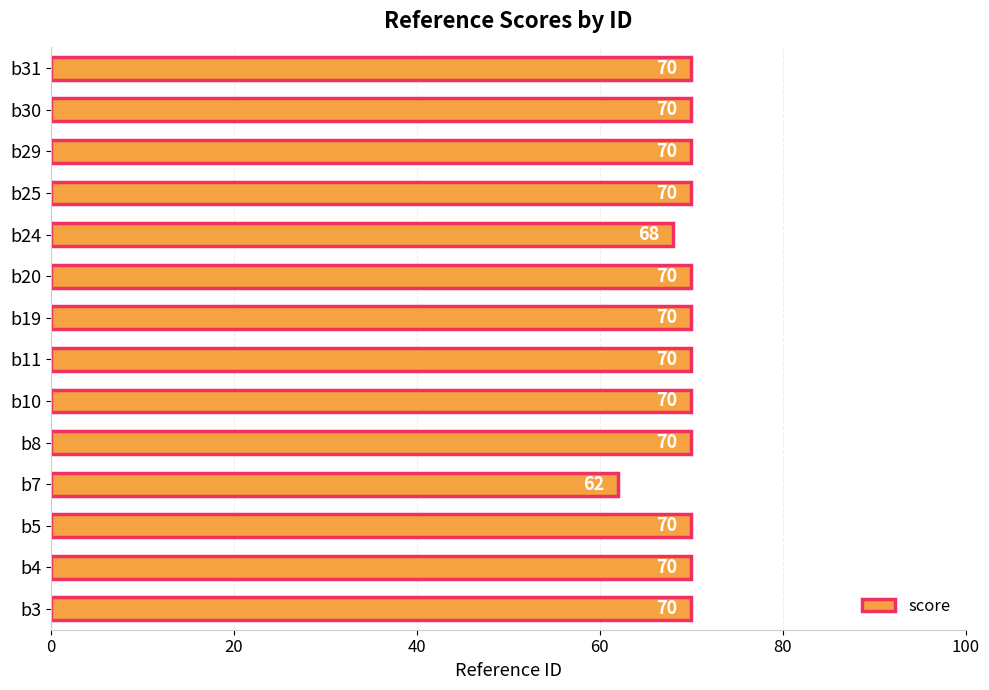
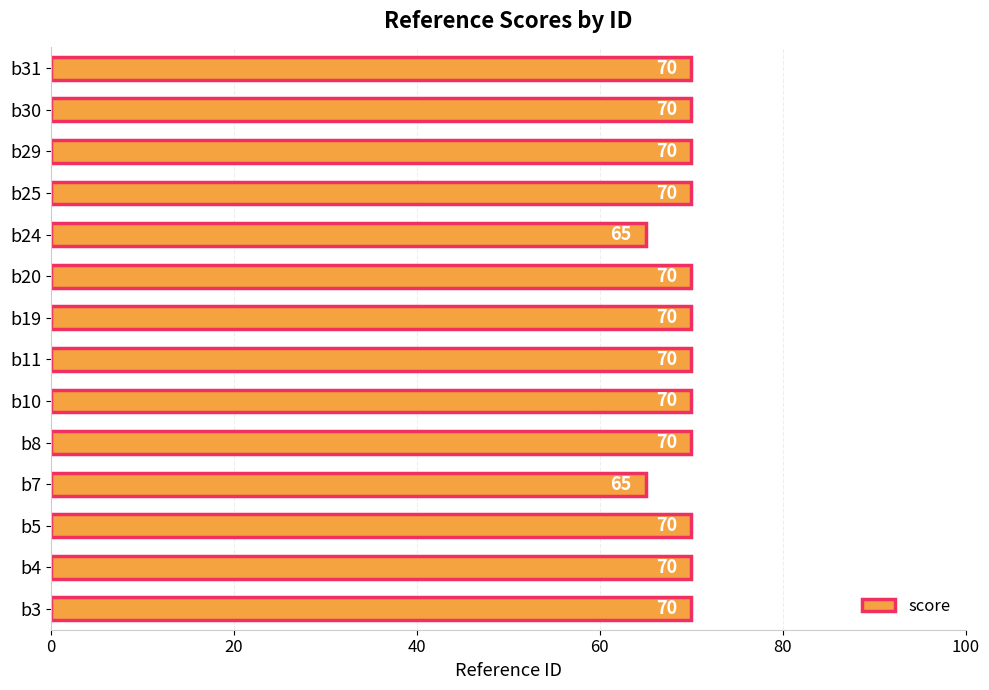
  {
    "b31": 70,
    "b30": 70,
    "b29": 70,
    "b25": 70,
-   "b24": 68,
+   "b24": 65,
    "b20": 70,
    "b19": 70,
    "b11": 70,
    "b10": 70,
    "b8": 70,
-   "b7": 62,
+   "b7": 65,
    "b5": 70,
    "b4": 70,
    "b3": 70
  }
